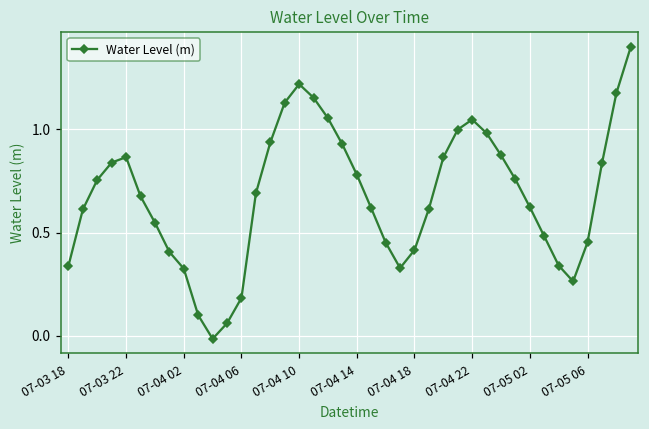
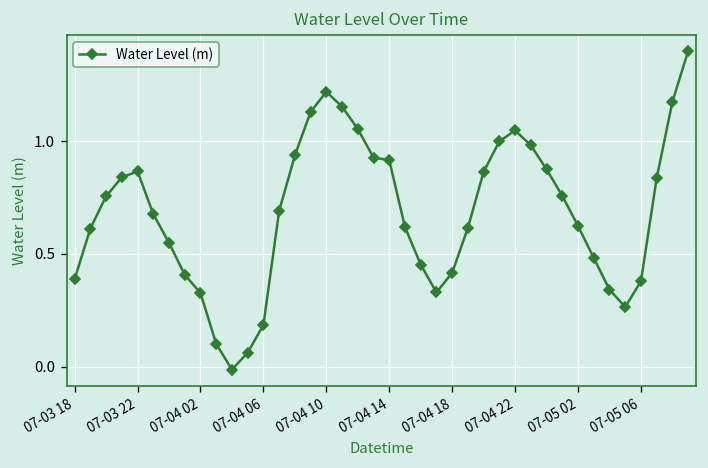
  {
-   "07-03 18": 0.34,
+   "07-03 18": 0.39,
    "07-03 22": 0.87,
    "07-04 02": 0.33,
    "07-04 06": 0.18,
    "07-04 10": 1.22,
-   "07-04 14": 0.78,
+   "07-04 14": 0.92,
    "07-04 18": 0.42,
    "07-04 22": 1.05,
    "07-05 02": 0.62,
-   "07-05 06": 0.45
+   "07-05 06": 0.38
  }
